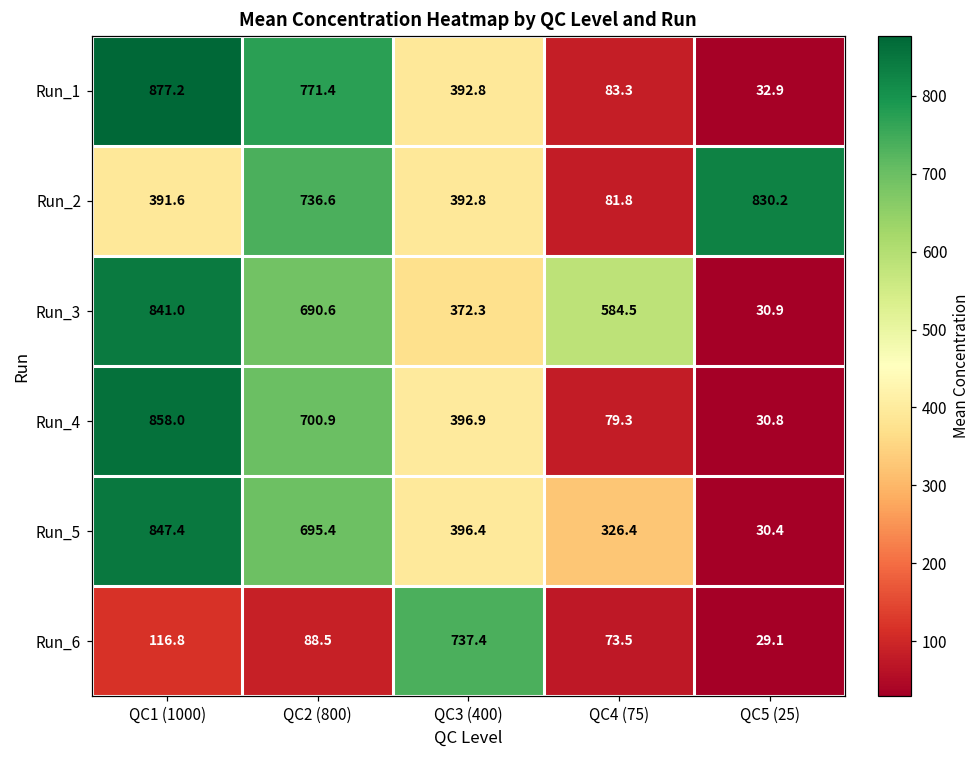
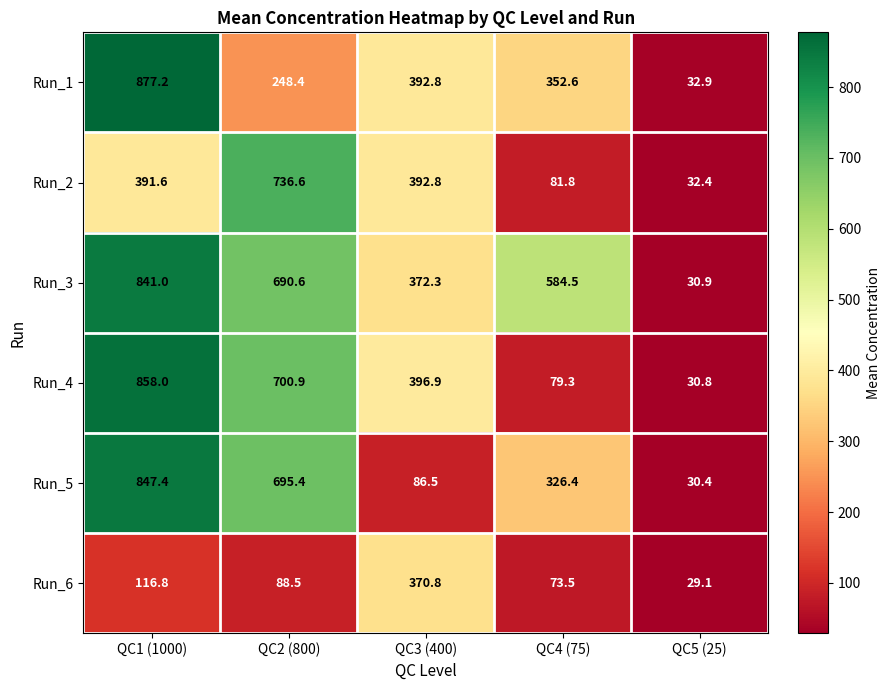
  {
    "Run_1": {
      "QC1 (1000)": 877.2,
-     "QC2 (800)": 771.4,
+     "QC2 (800)": 248.4,
      "QC3 (400)": 392.8,
-     "QC4 (75)": 83.3,
+     "QC4 (75)": 352.6,
      "QC5 (25)": 32.9
    },
    "Run_2": {
      "QC1 (1000)": 391.6,
      "QC2 (800)": 736.6,
      "QC3 (400)": 392.8,
      "QC4 (75)": 81.8,
-     "QC5 (25)": 830.2
+     "QC5 (25)": 32.4
    },
    "Run_3": {
      "QC1 (1000)": 841.0,
      "QC2 (800)": 690.6,
      "QC3 (400)": 372.3,
      "QC4 (75)": 584.5,
      "QC5 (25)": 30.9
    },
    "Run_4": {
      "QC1 (1000)": 858.0,
      "QC2 (800)": 700.9,
      "QC3 (400)": 396.9,
      "QC4 (75)": 79.3,
      "QC5 (25)": 30.8
    },
    "Run_5": {
      "QC1 (1000)": 847.4,
      "QC2 (800)": 695.4,
-     "QC3 (400)": 396.4,
+     "QC3 (400)": 86.5,
      "QC4 (75)": 326.4,
      "QC5 (25)": 30.4
    },
    "Run_6": {
      "QC1 (1000)": 116.8,
      "QC2 (800)": 88.5,
-     "QC3 (400)": 737.4,
+     "QC3 (400)": 370.8,
      "QC4 (75)": 73.5,
      "QC5 (25)": 29.1
    }
  }
